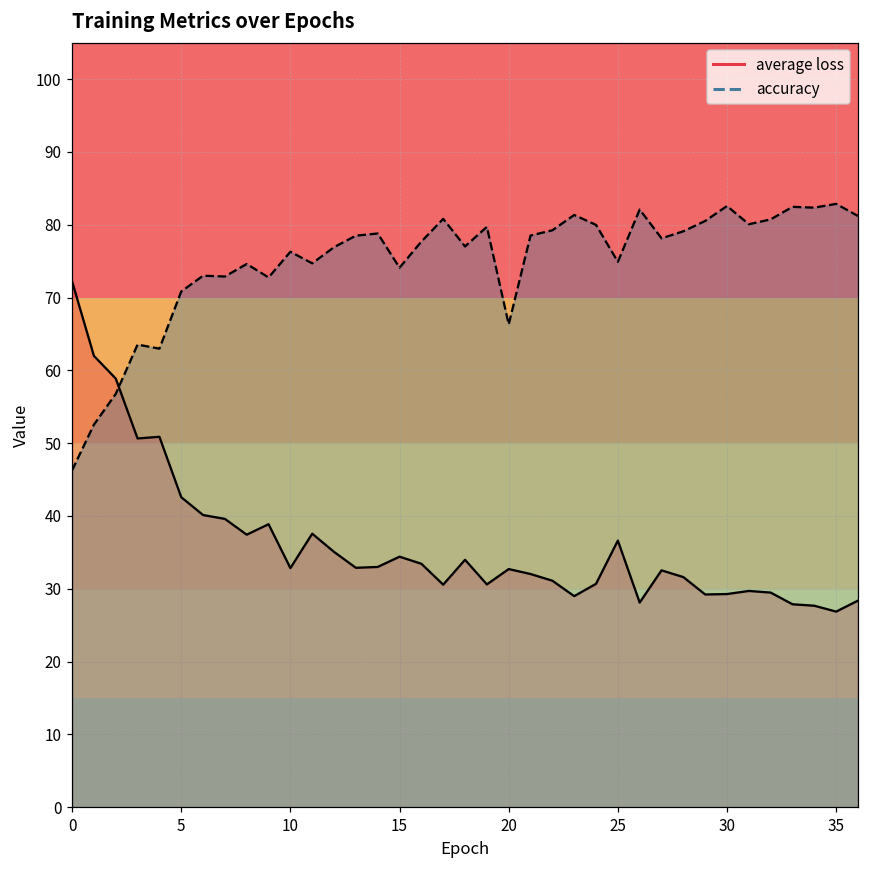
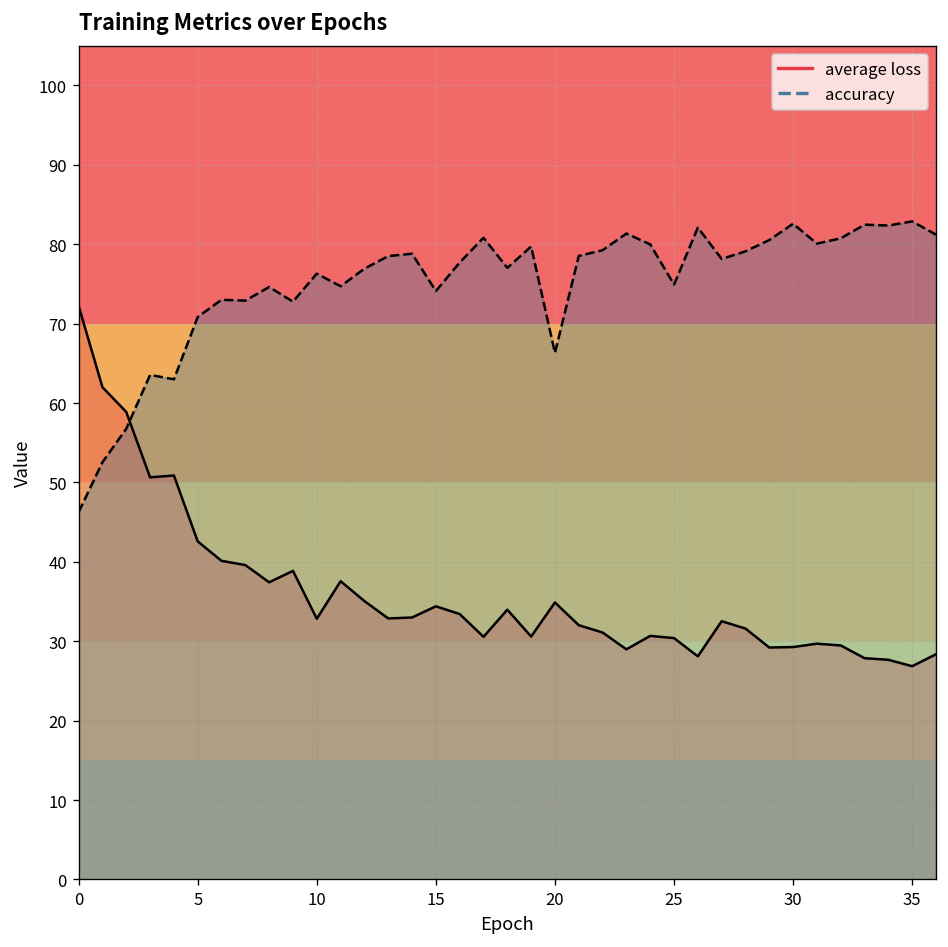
  {
    "average loss": {
      "0": 72,
      "5": 43,
      "10": 33,
      "15": 34,
-     "20": 33,
-     "25": 37,
+     "20": 35,
+     "25": 30,
      "30": 29,
      "35": 27
    },
    "accuracy": {
      "0": 46,
      "5": 71,
      "10": 76,
      "15": 74,
      "20": 66,
      "25": 75,
      "30": 83,
      "35": 83
    }
  }
